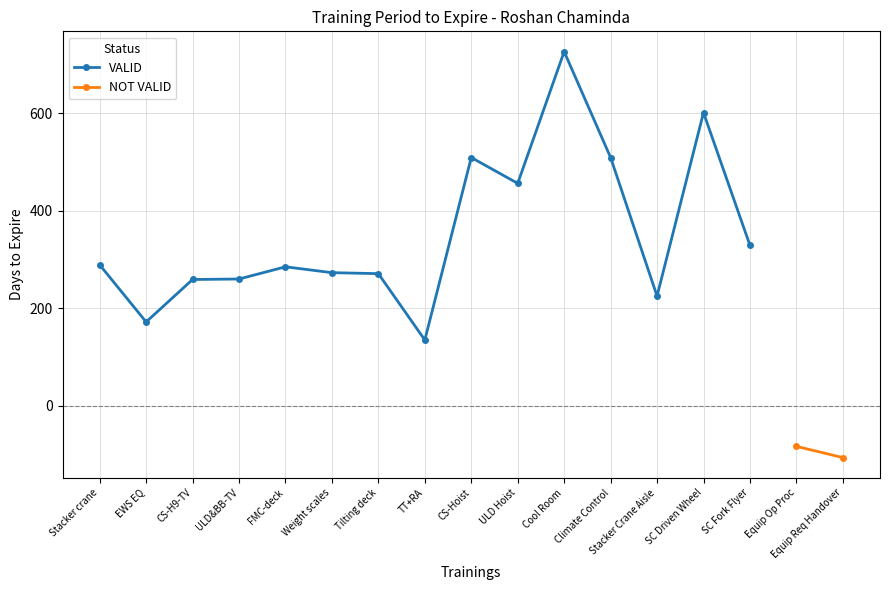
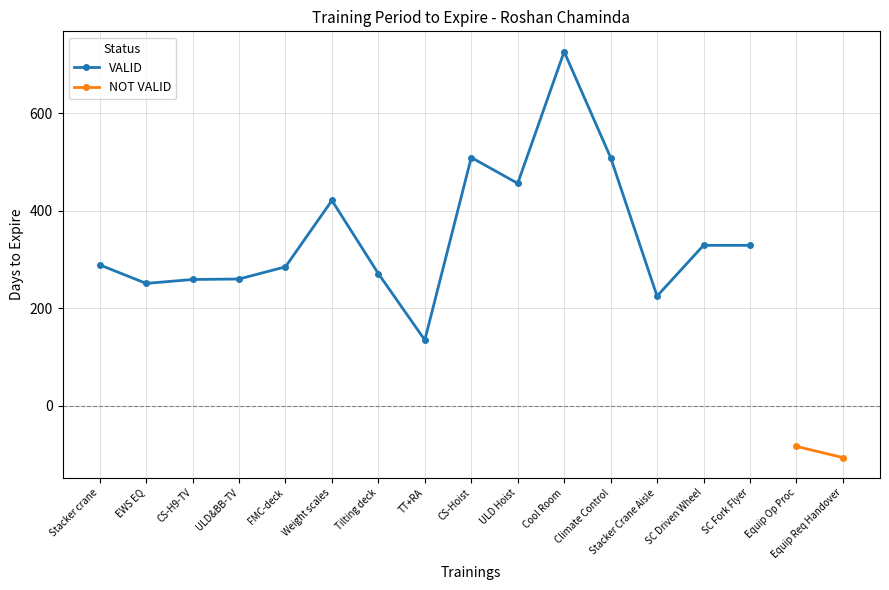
  {
    "VALID": {
      "Stacker crane": 290,
-     "EWS EQ": 170,
+     "EWS EQ": 250,
      "CS-H9-TV": 260,
      "ULD&BB-TV": 260,
      "FMC-deck": 290,
-     "Weight scales": 270,
+     "Weight scales": 420,
      "Tilting deck": 270,
      "TT+RA": 140,
      "CS-Hoist": 510,
      "ULD Hoist": 460,
      "Cool Room": 730,
      "Climate Control": 510,
      "Stacker Crane Aisle": 230,
-     "SC Driven Wheel": 600,
+     "SC Driven Wheel": 330,
      "SC Fork Flyer": 330
    },
    "NOT VALID": {
      "Equip Op Proc": -80,
      "Equip Req Handover": -110
    }
  }
